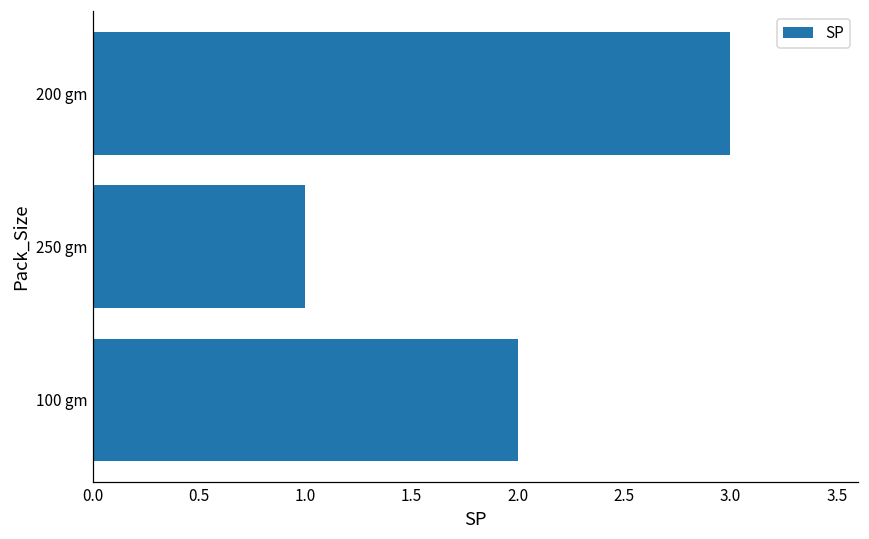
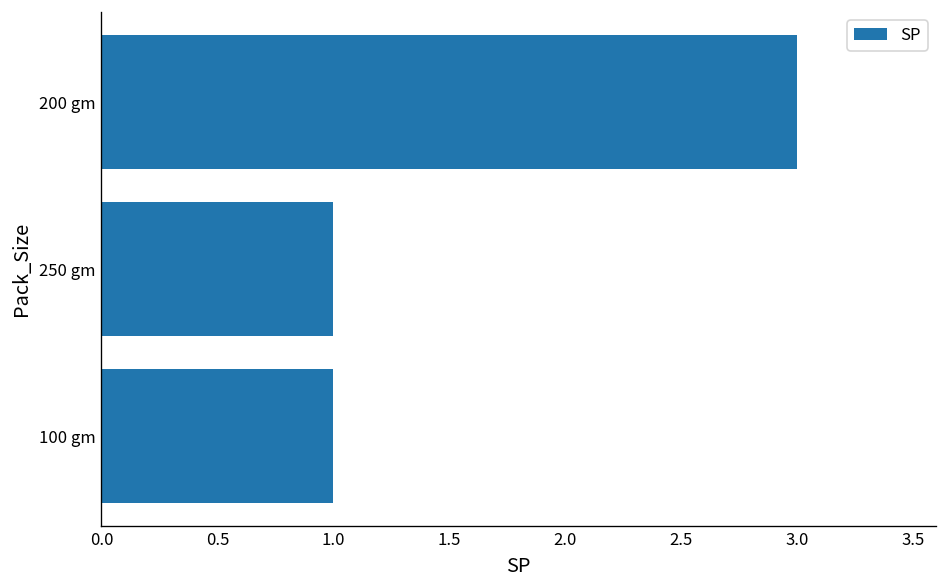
  {
    "200 gm": 3,
    "250 gm": 1,
-   "100 gm": 2
+   "100 gm": 1
  }
